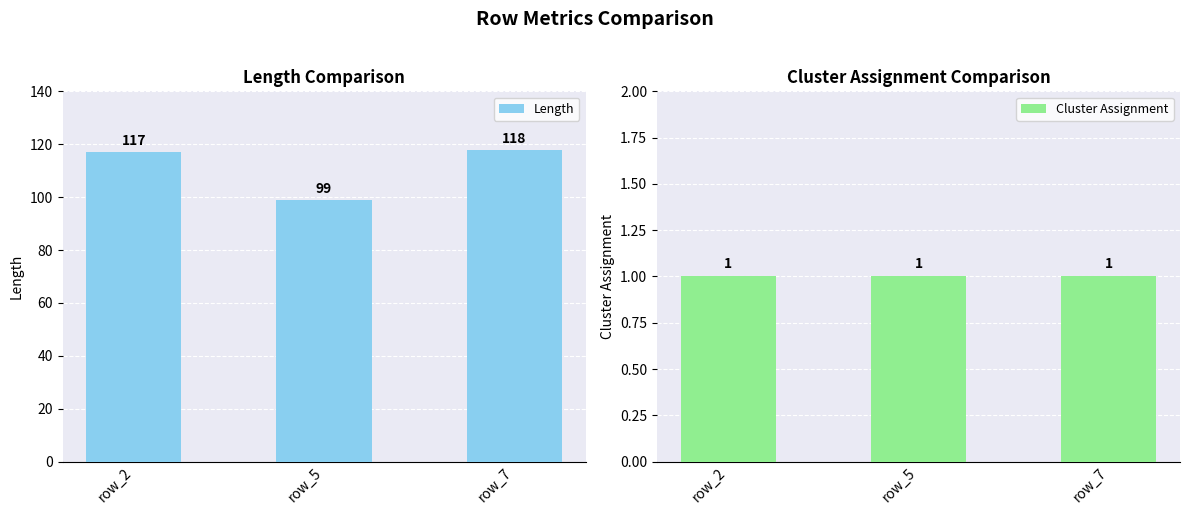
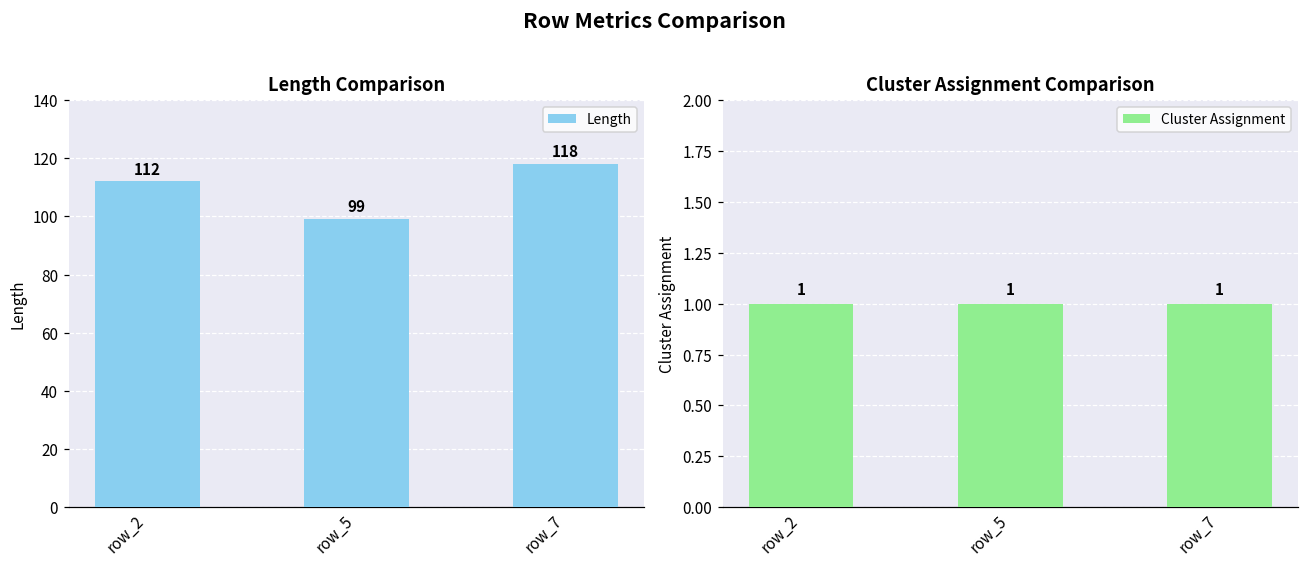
  {
    "Length Comparison": {
-     "row_2": 117,
+     "row_2": 112,
      "row_5": 99,
      "row_7": 118
    },
    "Cluster Assignment Comparison": {
      "row_2": 1,
      "row_5": 1,
      "row_7": 1
    }
  }
